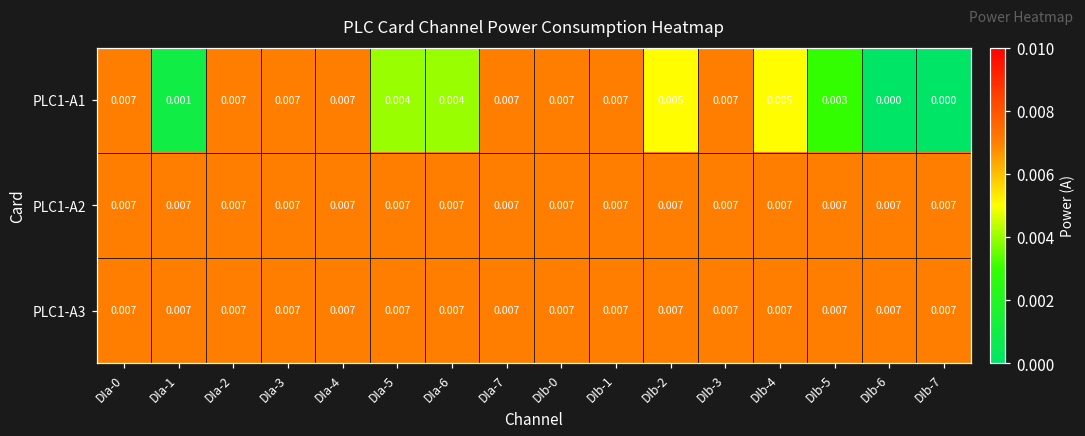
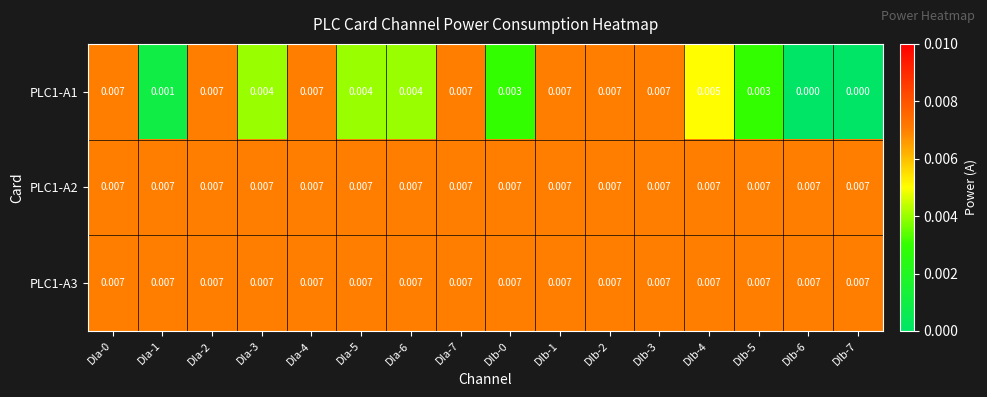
  {
    "PLC1-A1": {
      "DIa-0": 0.007,
      "DIa-1": 0.001,
      "DIa-2": 0.007,
-     "DIa-3": 0.007,
+     "DIa-3": 0.004,
      "DIa-4": 0.007,
      "DIa-5": 0.004,
      "DIa-6": 0.004,
      "DIa-7": 0.007,
-     "DIb-0": 0.007,
+     "DIb-0": 0.003,
      "DIb-1": 0.007,
-     "DIb-2": 0.005,
+     "DIb-2": 0.007,
      "DIb-3": 0.007,
      "DIb-4": 0.005,
      "DIb-5": 0.003,
      "DIb-6": 0.000,
      "DIb-7": 0.000
    },
    "PLC1-A2": {
      "DIa-0": 0.007,
      "DIa-1": 0.007,
      "DIa-2": 0.007,
      "DIa-3": 0.007,
      "DIa-4": 0.007,
      "DIa-5": 0.007,
      "DIa-6": 0.007,
      "DIa-7": 0.007,
      "DIb-0": 0.007,
      "DIb-1": 0.007,
      "DIb-2": 0.007,
      "DIb-3": 0.007,
      "DIb-4": 0.007,
      "DIb-5": 0.007,
      "DIb-6": 0.007,
      "DIb-7": 0.007
    },
    "PLC1-A3": {
      "DIa-0": 0.007,
      "DIa-1": 0.007,
      "DIa-2": 0.007,
      "DIa-3": 0.007,
      "DIa-4": 0.007,
      "DIa-5": 0.007,
      "DIa-6": 0.007,
      "DIa-7": 0.007,
      "DIb-0": 0.007,
      "DIb-1": 0.007,
      "DIb-2": 0.007,
      "DIb-3": 0.007,
      "DIb-4": 0.007,
      "DIb-5": 0.007,
      "DIb-6": 0.007,
      "DIb-7": 0.007
    }
  }
